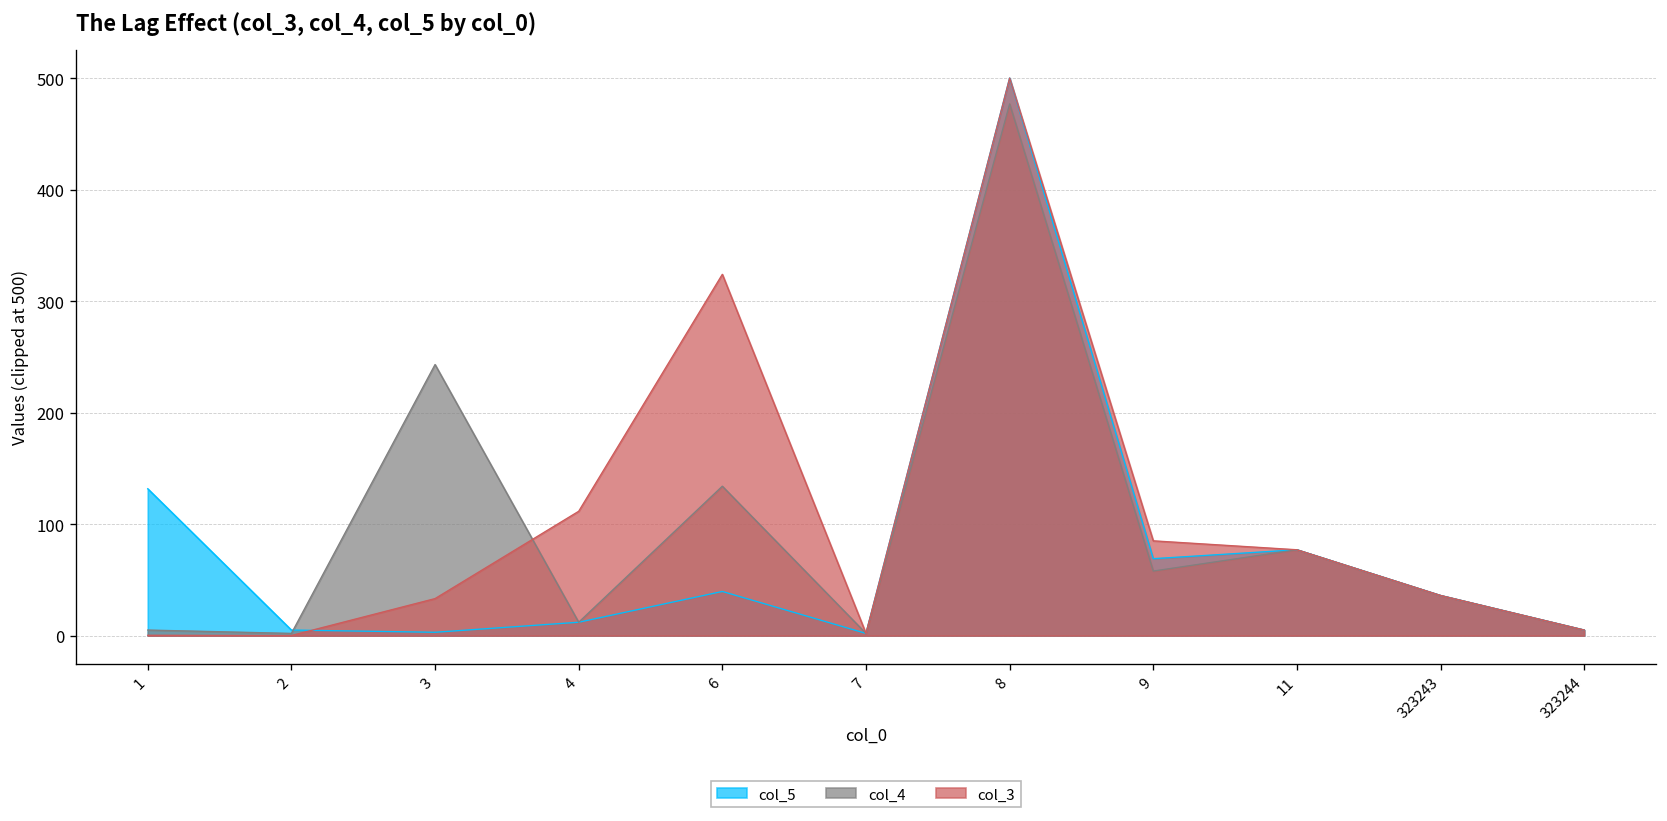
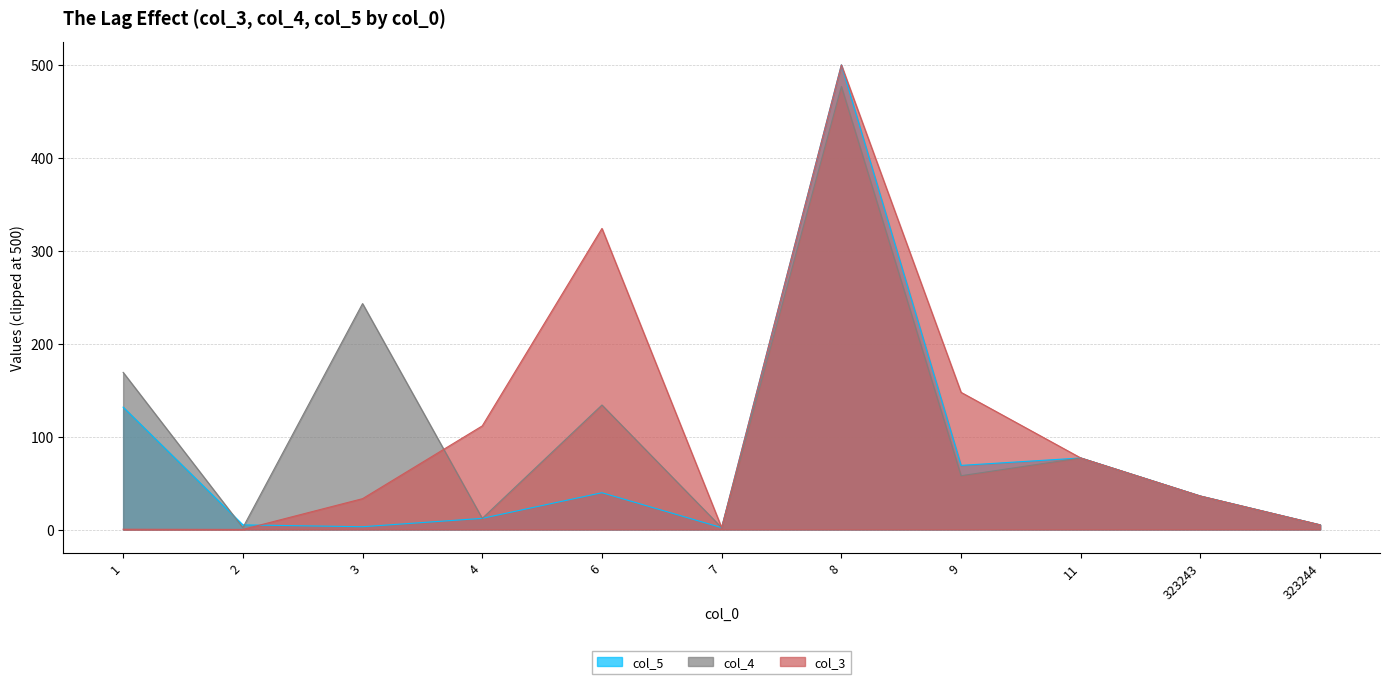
  {
    "col_5": {
      "1": 130,
      "2": 10,
      "3": 0,
      "6": 40,
      "9": 70
    },
    "col_4": {
-     "1": 10,
+     "1": 170,
      "3": 240,
      "6": 130,
      "8": 480,
      "9": 60
    },
    "col_3": {
      "1": 0,
      "3": 30,
      "4": 110,
      "6": 320,
-     "9": 90
+     "9": 150
    }
  }
